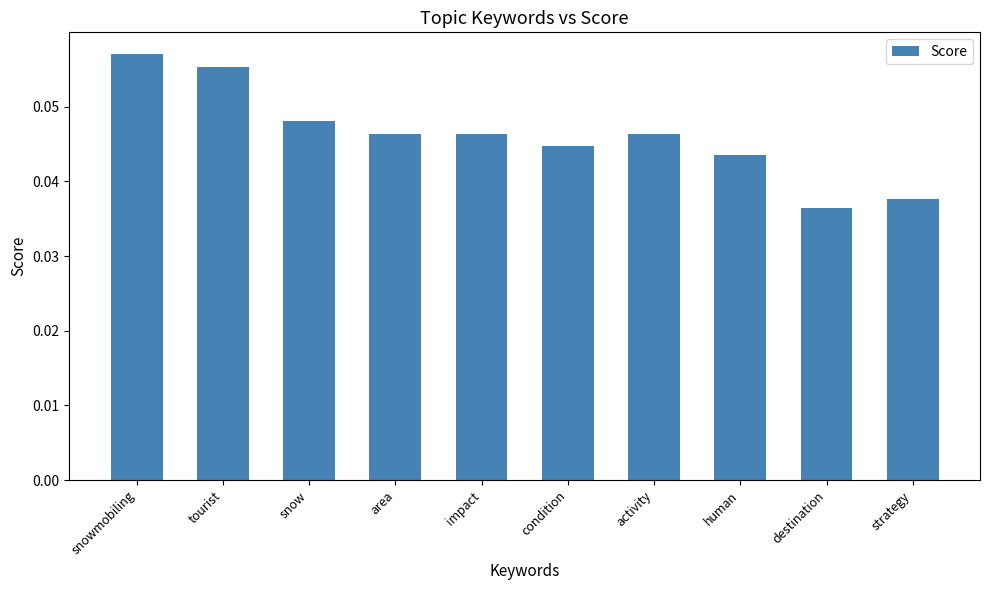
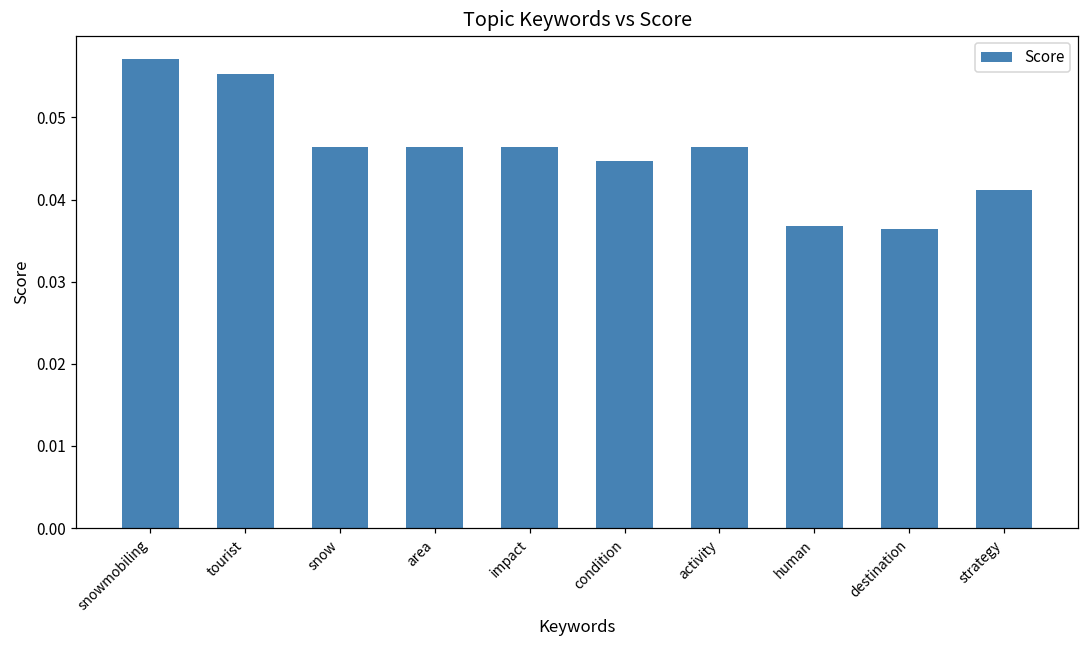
  {
    "snowmobiling": 0.057,
    "tourist": 0.055,
-   "snow": 0.048,
+   "snow": 0.046,
    "area": 0.046,
    "impact": 0.046,
    "condition": 0.045,
    "activity": 0.046,
-   "human": 0.044,
+   "human": 0.037,
    "destination": 0.036,
-   "strategy": 0.038
+   "strategy": 0.041
  }
